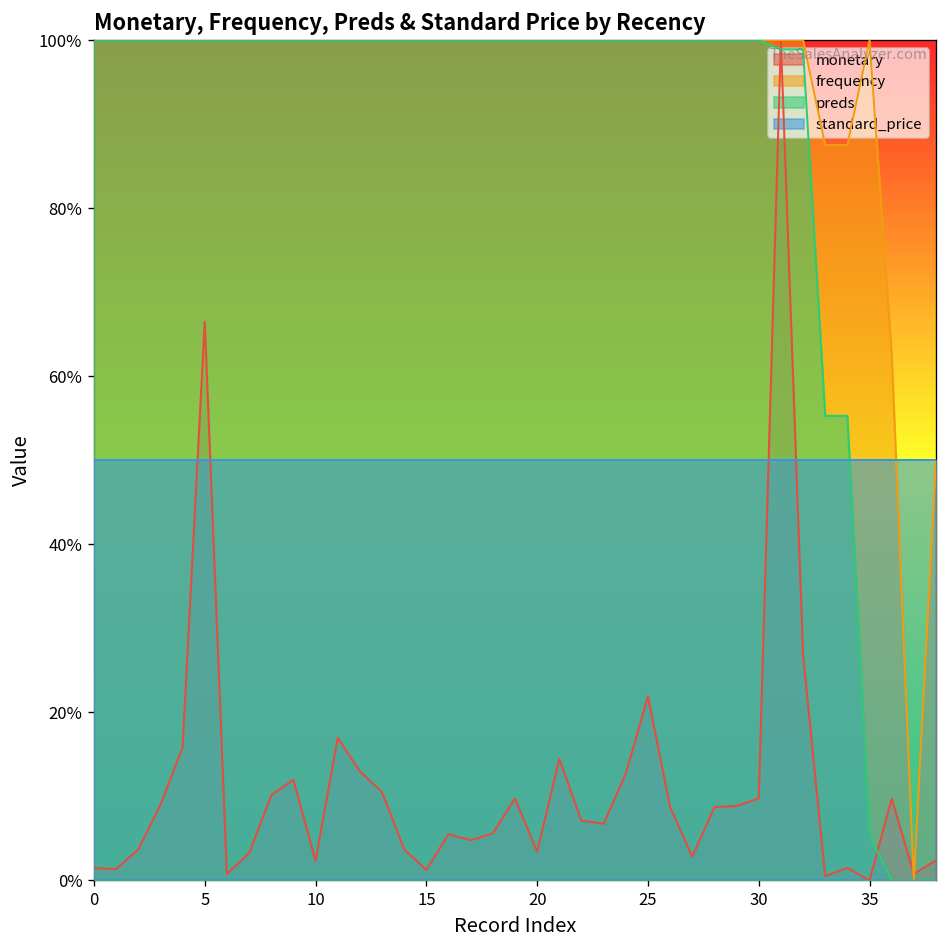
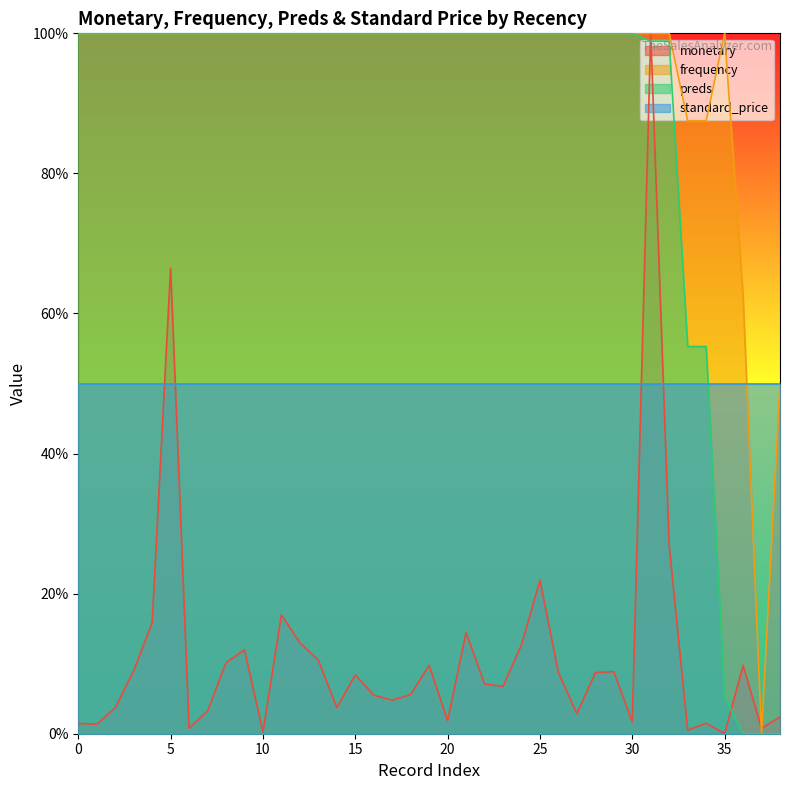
  {
    "monetary": {
      "0": "1%",
      "5": "66%",
-     "10": "2%",
-     "15": "1%",
-     "20": "3%",
+     "10": "0%",
+     "15": "8%",
+     "20": "2%",
      "25": "22%",
-     "30": "10%",
+     "30": "2%",
      "35": "0%"
    },
    "frequency": {
      "35": "100%"
    },
    "preds": {
      "35": "5%"
    },
    "standard_price": {
      "0": "50%",
      "5": "50%",
      "10": "50%",
      "15": "50%",
      "20": "50%",
      "25": "50%",
      "30": "50%",
      "35": "50%"
    }
  }
